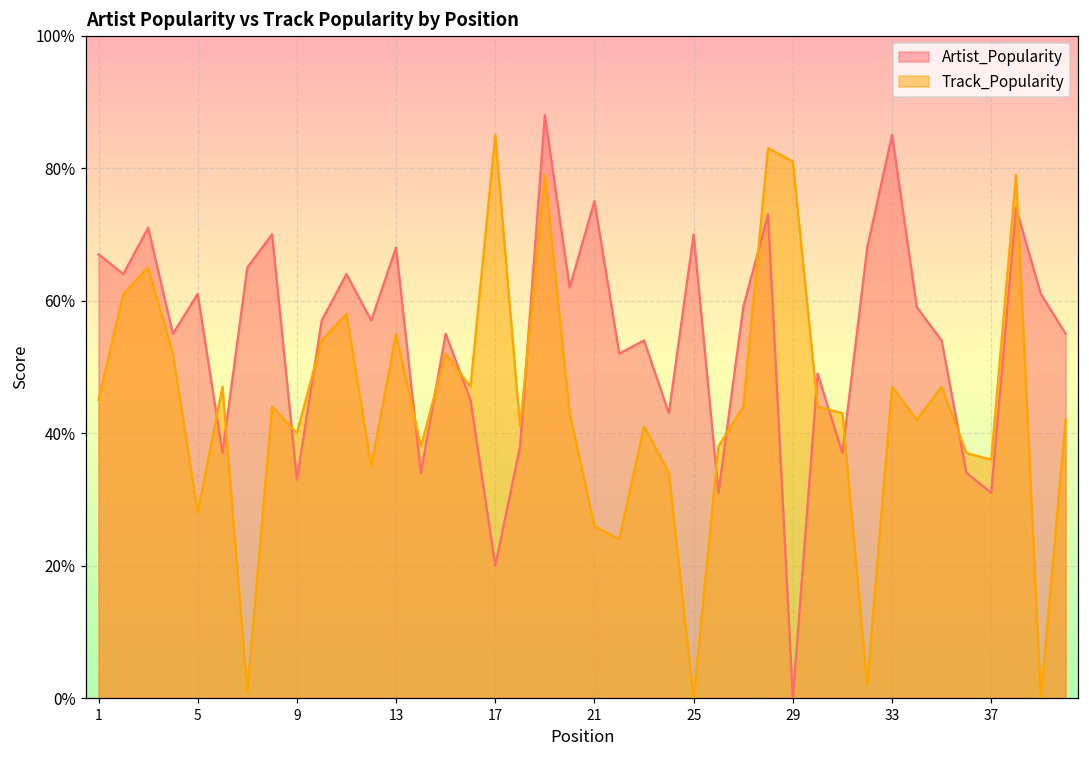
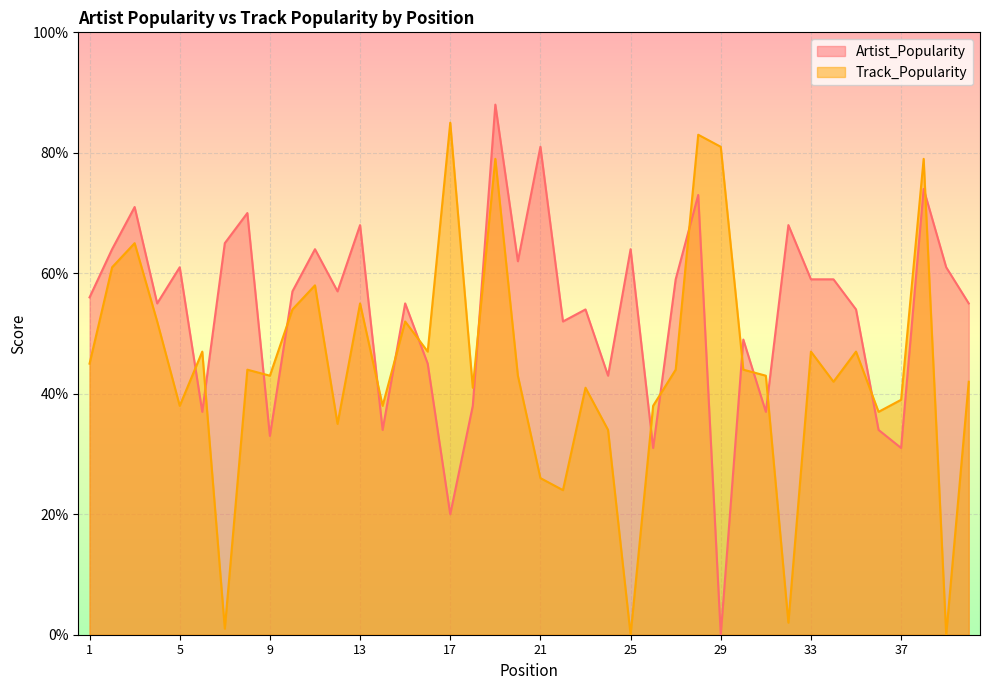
  {
    "Artist_Popularity": {
-     "1": "67%",
+     "1": "56%",
      "5": "61%",
      "9": "33%",
      "13": "68%",
      "17": "20%",
-     "21": "75%",
-     "25": "70%",
+     "21": "81%",
+     "25": "64%",
      "29": "0%",
-     "33": "85%",
+     "33": "59%",
      "37": "31%"
    },
    "Track_Popularity": {
      "1": "45%",
-     "5": "28%",
-     "9": "40%",
+     "5": "38%",
+     "9": "43%",
      "13": "55%",
      "17": "85%",
      "21": "26%",
      "25": "0%",
      "29": "81%",
      "33": "47%",
-     "37": "36%"
+     "37": "39%"
    }
  }
